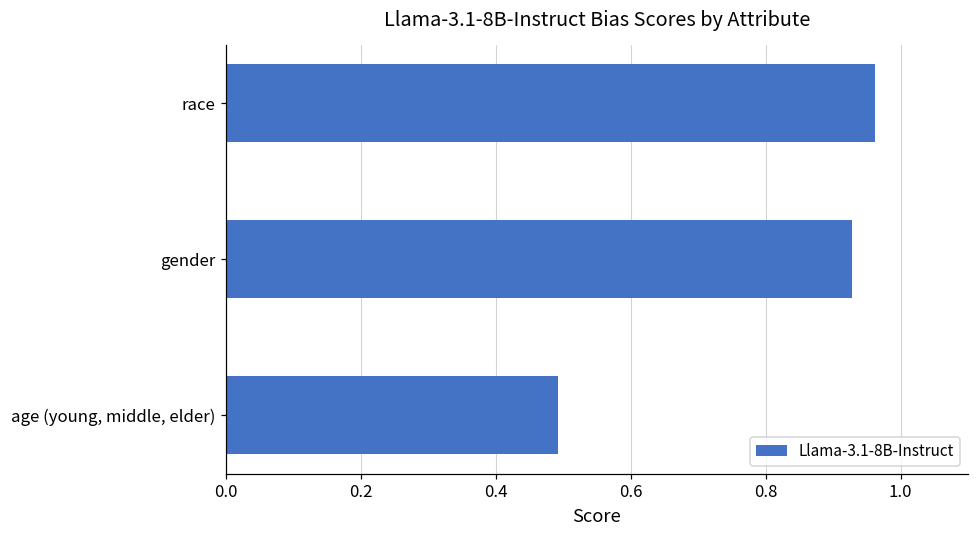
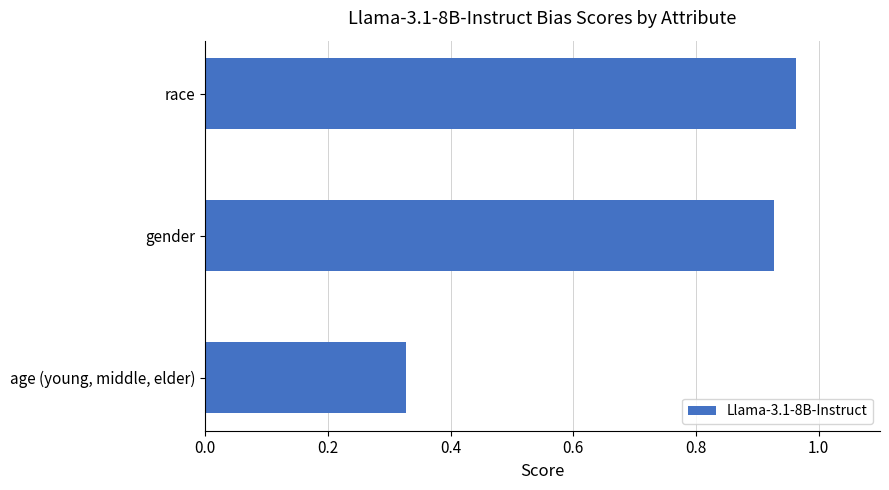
  {
    "race": 0.96,
    "gender": 0.93,
-   "age (young, middle, elder)": 0.49
+   "age (young, middle, elder)": 0.33
  }
